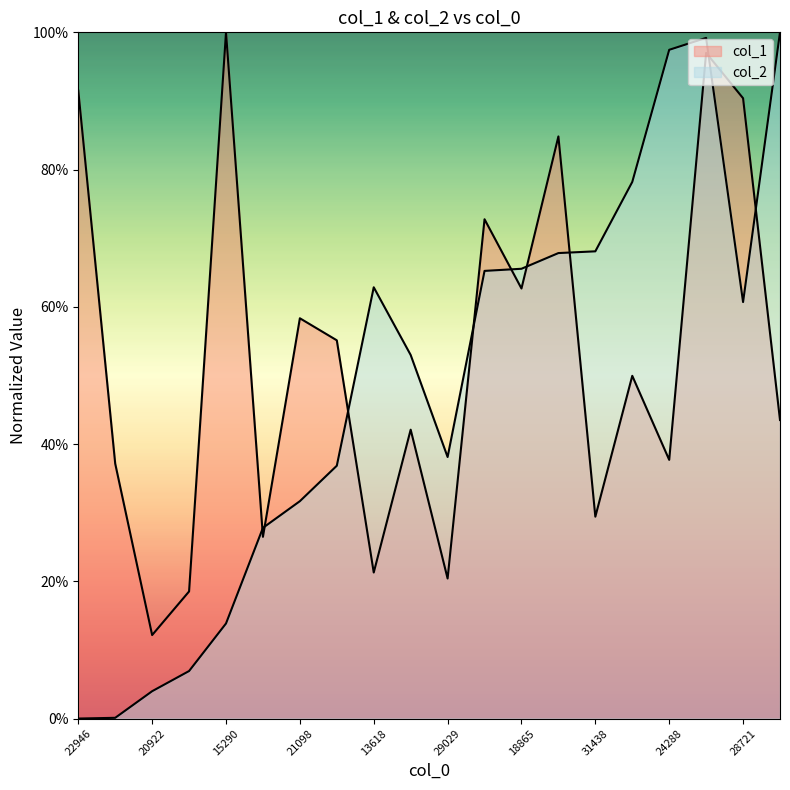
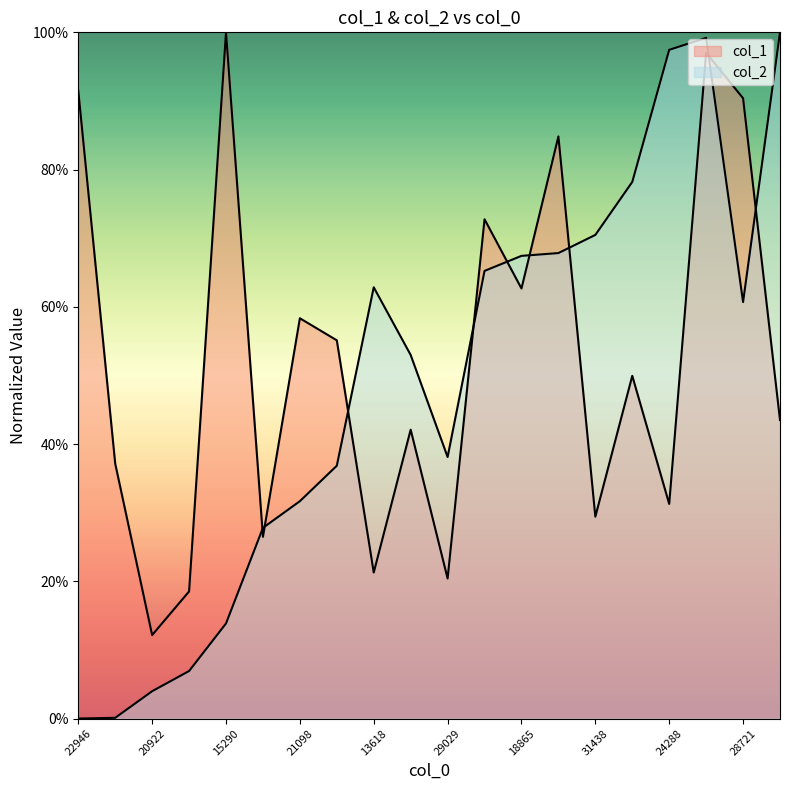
  {
    "col_1": {
      "22946": "91%",
      "20922": "12%",
      "15290": "100%",
      "21098": "58%",
      "13618": "21%",
      "29029": "20%",
      "18865": "63%",
      "31438": "29%",
-     "24288": "38%",
+     "24288": "31%",
      "28721": "90%"
    },
    "col_2": {
      "22946": "0%",
      "20922": "4%",
      "15290": "14%",
      "21098": "32%",
      "13618": "63%",
      "29029": "38%",
-     "18865": "66%",
-     "31438": "68%",
+     "18865": "67%",
+     "31438": "70%",
      "24288": "97%",
      "28721": "61%"
    }
  }
